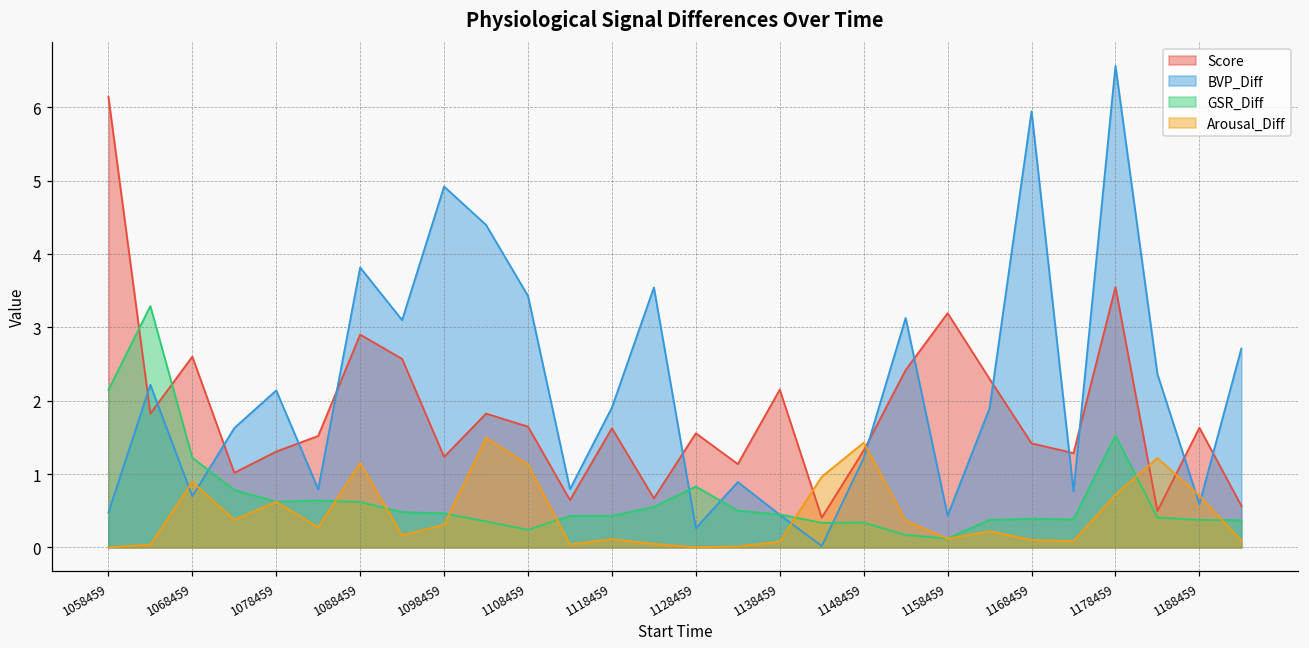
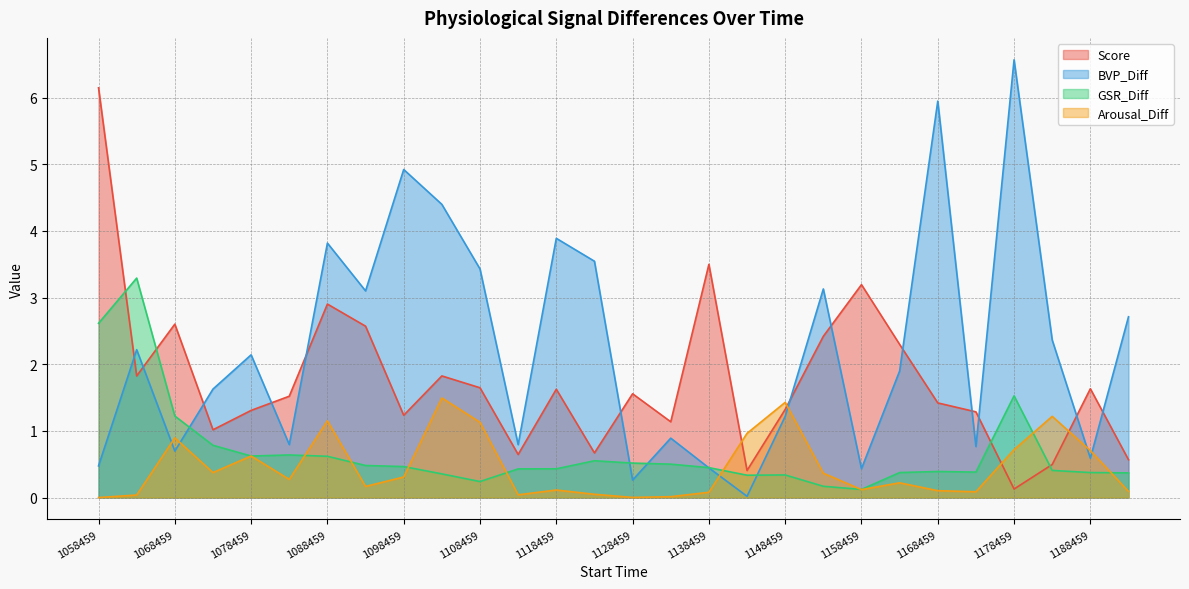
  {
    "Score": {
      "1058459": 6.1,
      "1068459": 2.6,
      "1078459": 1.3,
      "1088459": 2.9,
      "1098459": 1.2,
      "1108459": 1.6,
      "1118459": 1.6,
      "1128459": 1.6,
-     "1138459": 2.2,
+     "1138459": 3.5,
      "1148459": 1.3,
      "1158459": 3.2,
      "1168459": 1.4,
-     "1178459": 3.5,
+     "1178459": 0.1,
      "1188459": 1.6
    },
    "BVP_Diff": {
      "1058459": 0.5,
      "1068459": 0.7,
      "1078459": 2.1,
      "1088459": 3.8,
      "1098459": 4.9,
      "1108459": 3.4,
-     "1118459": 1.9,
+     "1118459": 3.9,
      "1128459": 0.3,
      "1148459": 1.2,
      "1158459": 0.4,
      "1168459": 5.9,
      "1178459": 6.6,
      "1188459": 0.6
    },
    "GSR_Diff": {
-     "1058459": 2.1,
+     "1058459": 2.6,
      "1068459": 1.2,
      "1088459": 0.6,
      "1098459": 0.5,
      "1108459": 0.2,
      "1118459": 0.4,
-     "1128459": 0.8,
+     "1128459": 0.5,
      "1148459": 0.3,
      "1168459": 0.4,
      "1178459": 1.5,
      "1188459": 0.4
    },
    "Arousal_Diff": {
      "1058459": 0.0,
      "1068459": 0.9,
      "1088459": 1.2,
      "1098459": 0.3,
      "1108459": 1.1,
      "1118459": 0.1,
      "1128459": 0.0,
      "1138459": 0.1,
      "1148459": 1.4,
      "1168459": 0.1,
      "1178459": 0.7,
      "1188459": 0.7
    }
  }
